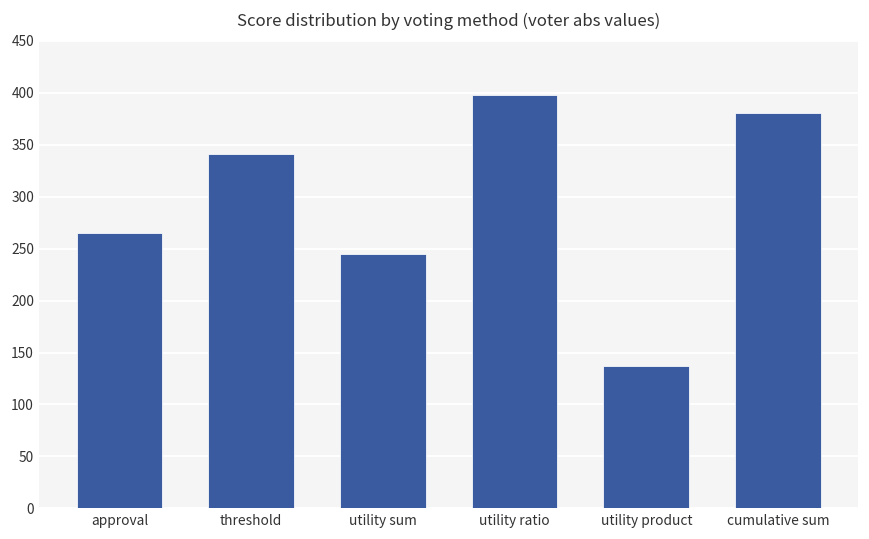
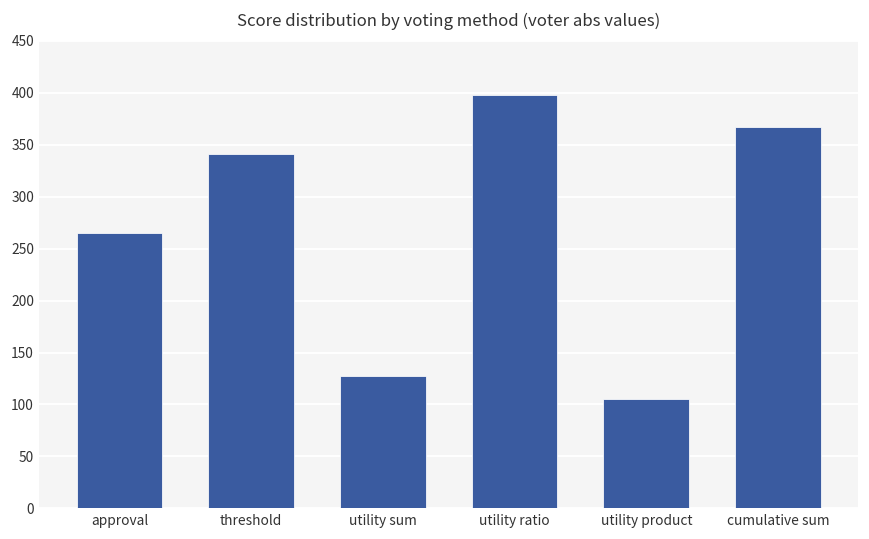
  {
    "approval": 270,
    "threshold": 340,
-   "utility sum": 250,
+   "utility sum": 130,
    "utility ratio": 400,
-   "utility product": 140,
-   "cumulative sum": 380
+   "utility product": 110,
+   "cumulative sum": 370
  }
